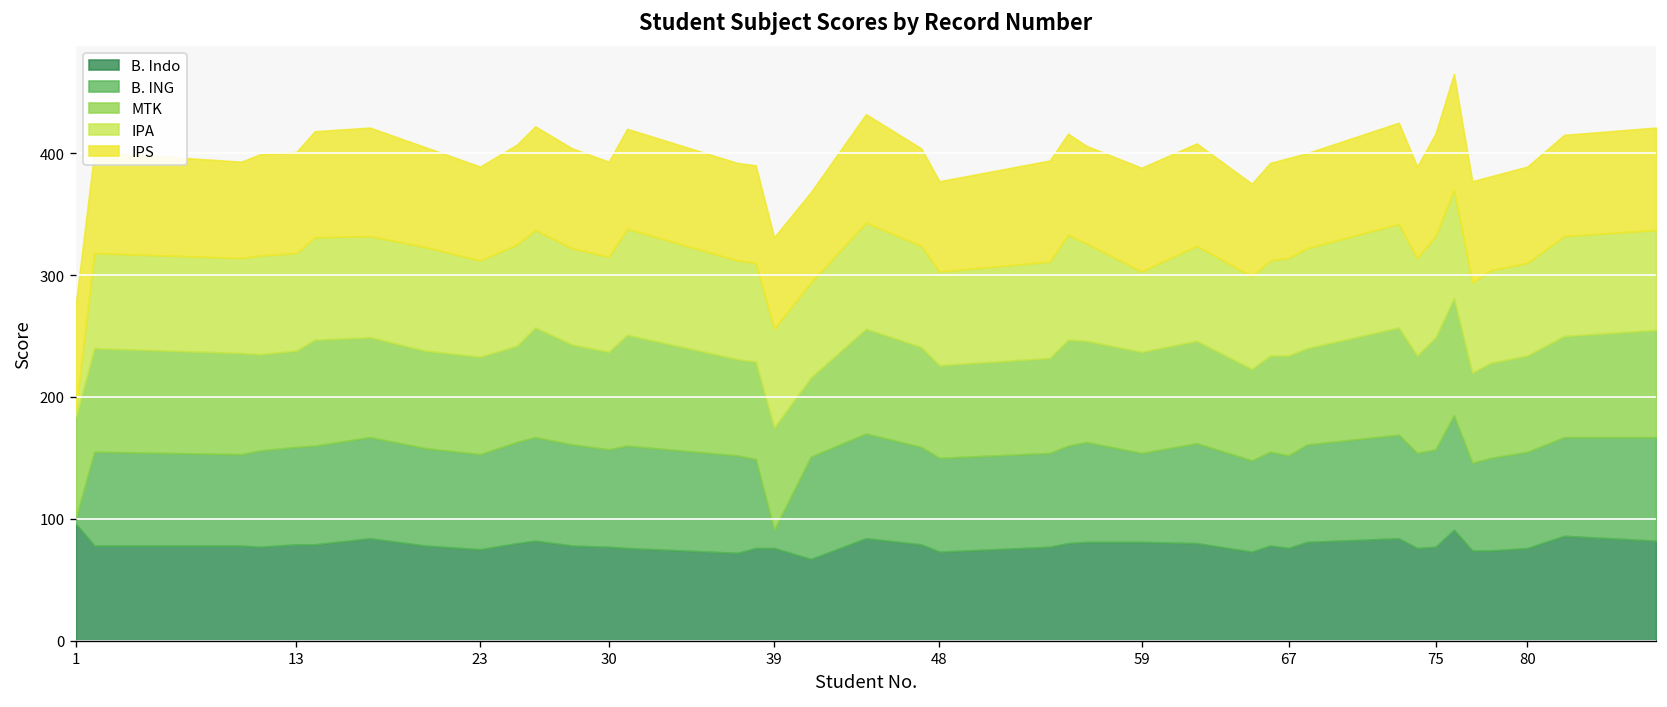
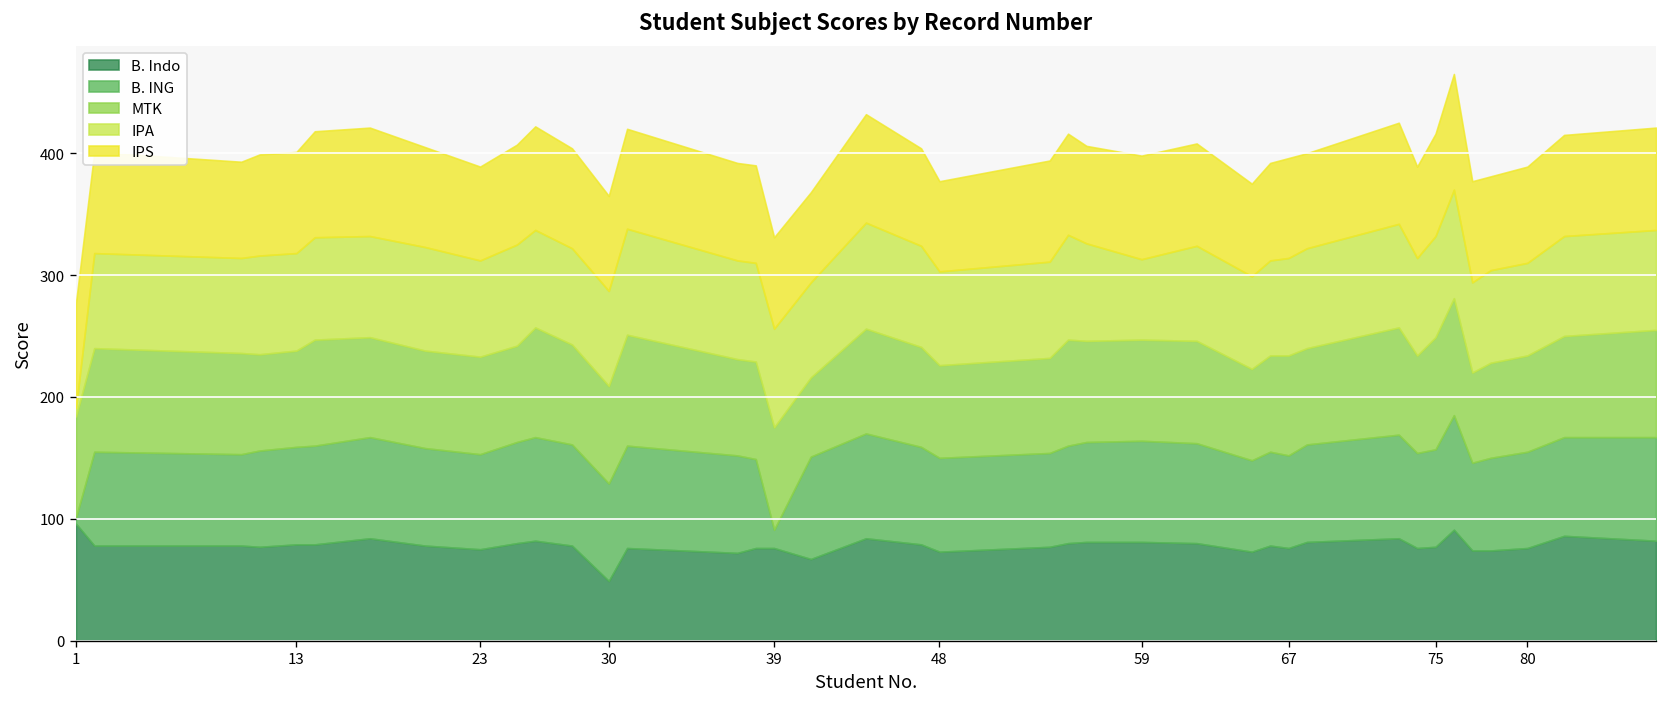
  {
    "B. Indo": {
      "1": 96,
      "13": 79,
      "23": 75,
-     "30": 77,
+     "30": 49,
      "39": 76,
      "48": 73,
      "59": 81,
      "67": 76,
      "75": 77,
      "80": 76
    },
    "B. ING": {
      "1": 5,
      "13": 80,
      "23": 78,
      "30": 80,
      "39": 15,
      "48": 77,
-     "59": 73,
+     "59": 83,
      "67": 76,
      "75": 80,
      "80": 79
    }
  }
